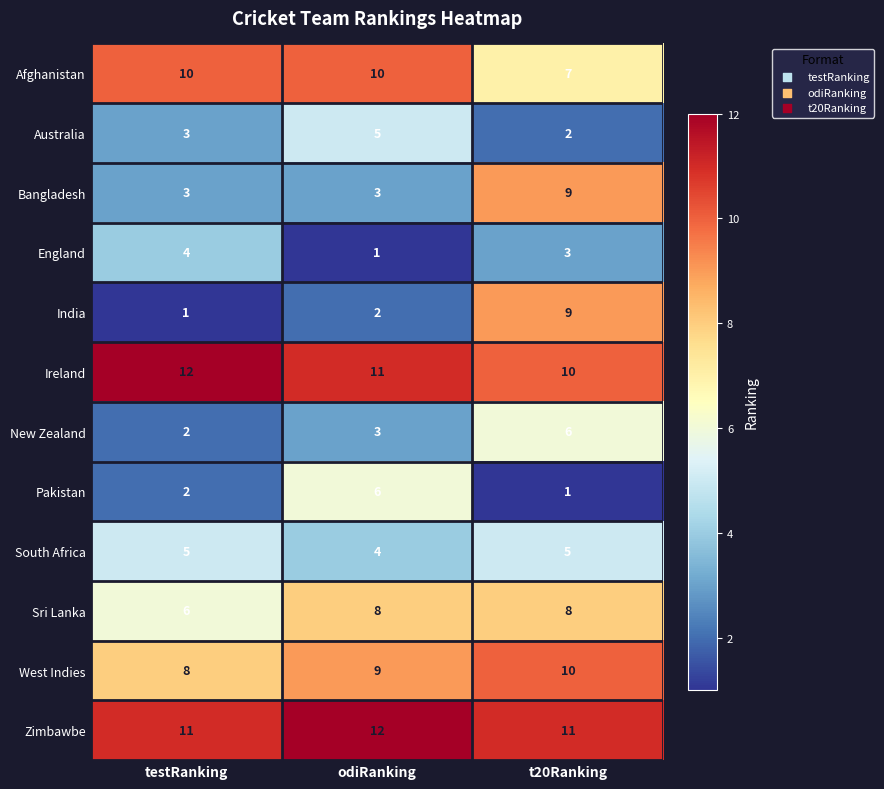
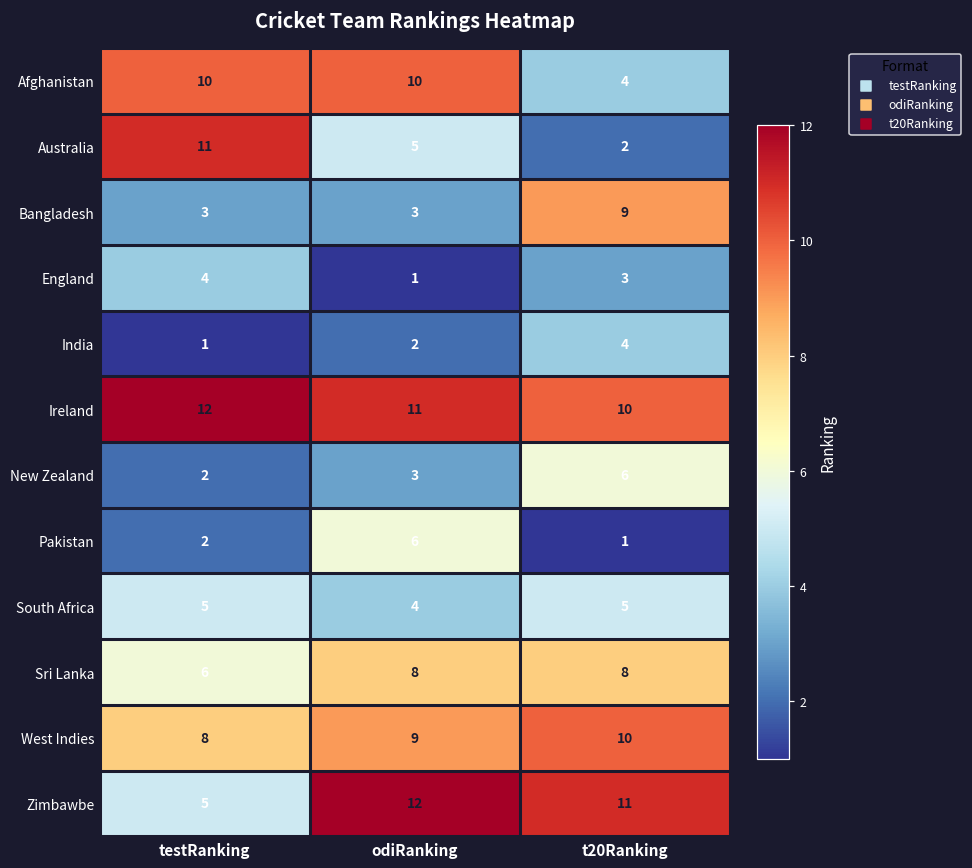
  {
    "Afghanistan": {
      "testRanking": 10,
      "odiRanking": 10,
-     "t20Ranking": 7
+     "t20Ranking": 4
    },
    "Australia": {
-     "testRanking": 3,
+     "testRanking": 11,
      "odiRanking": 5,
      "t20Ranking": 2
    },
    "Bangladesh": {
      "testRanking": 3,
      "odiRanking": 3,
      "t20Ranking": 9
    },
    "England": {
      "testRanking": 4,
      "odiRanking": 1,
      "t20Ranking": 3
    },
    "India": {
      "testRanking": 1,
      "odiRanking": 2,
-     "t20Ranking": 9
+     "t20Ranking": 4
    },
    "Ireland": {
      "testRanking": 12,
      "odiRanking": 11,
      "t20Ranking": 10
    },
    "New Zealand": {
      "testRanking": 2,
      "odiRanking": 3
    },
    "Pakistan": {
      "testRanking": 2,
      "t20Ranking": 1
    },
    "South Africa": {
      "testRanking": 5,
      "odiRanking": 4,
      "t20Ranking": 5
    },
    "Sri Lanka": {
      "odiRanking": 8,
      "t20Ranking": 8
    },
    "West Indies": {
      "testRanking": 8,
      "odiRanking": 9,
      "t20Ranking": 10
    },
    "Zimbawbe": {
-     "testRanking": 11,
+     "testRanking": 5,
      "odiRanking": 12,
      "t20Ranking": 11
    }
  }
